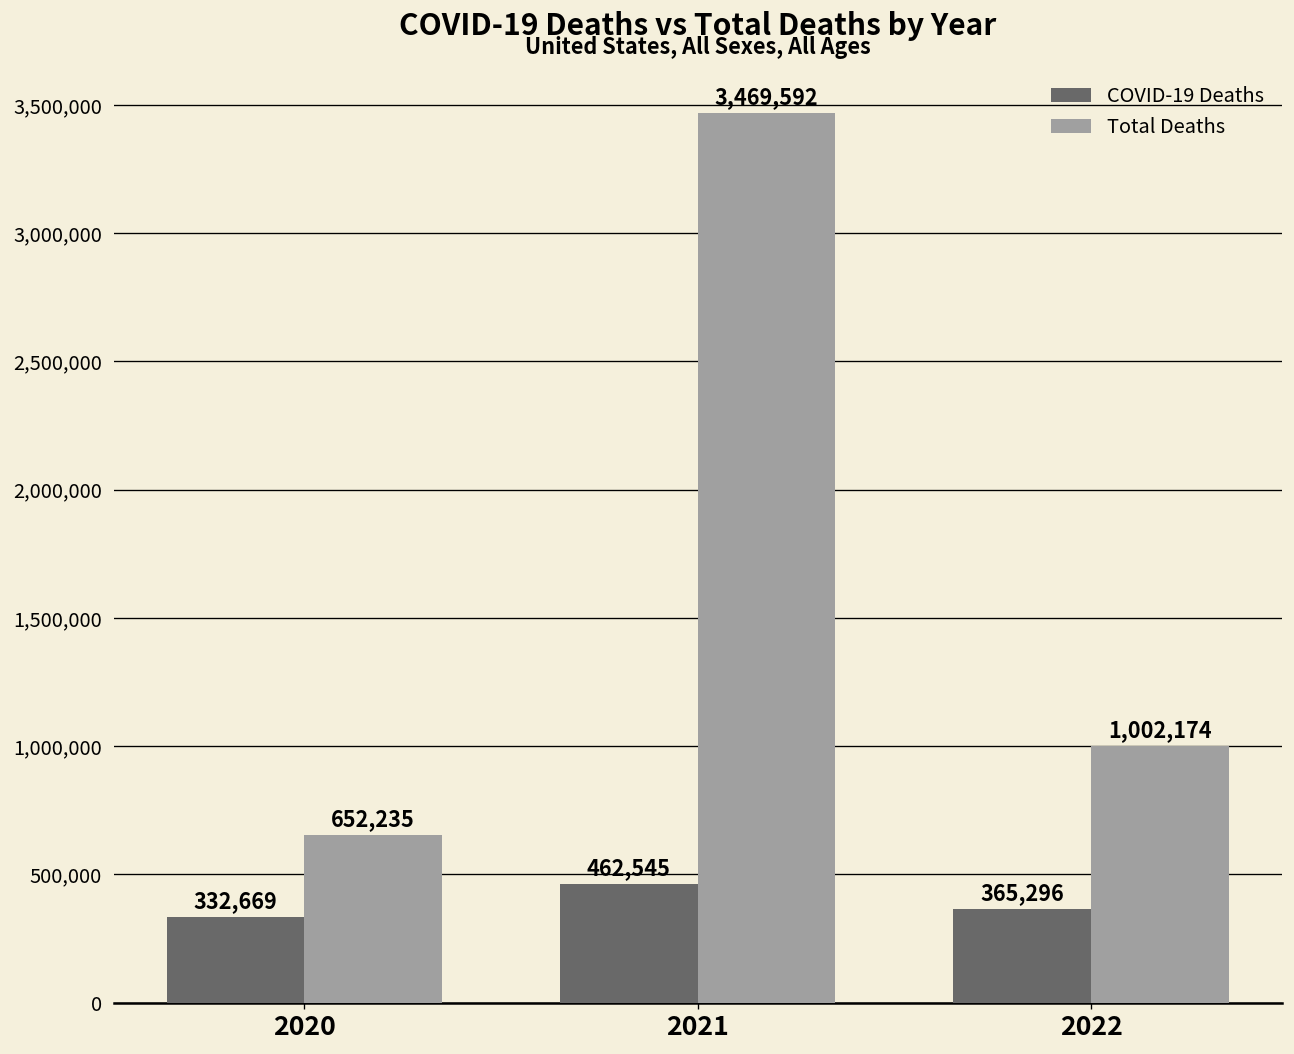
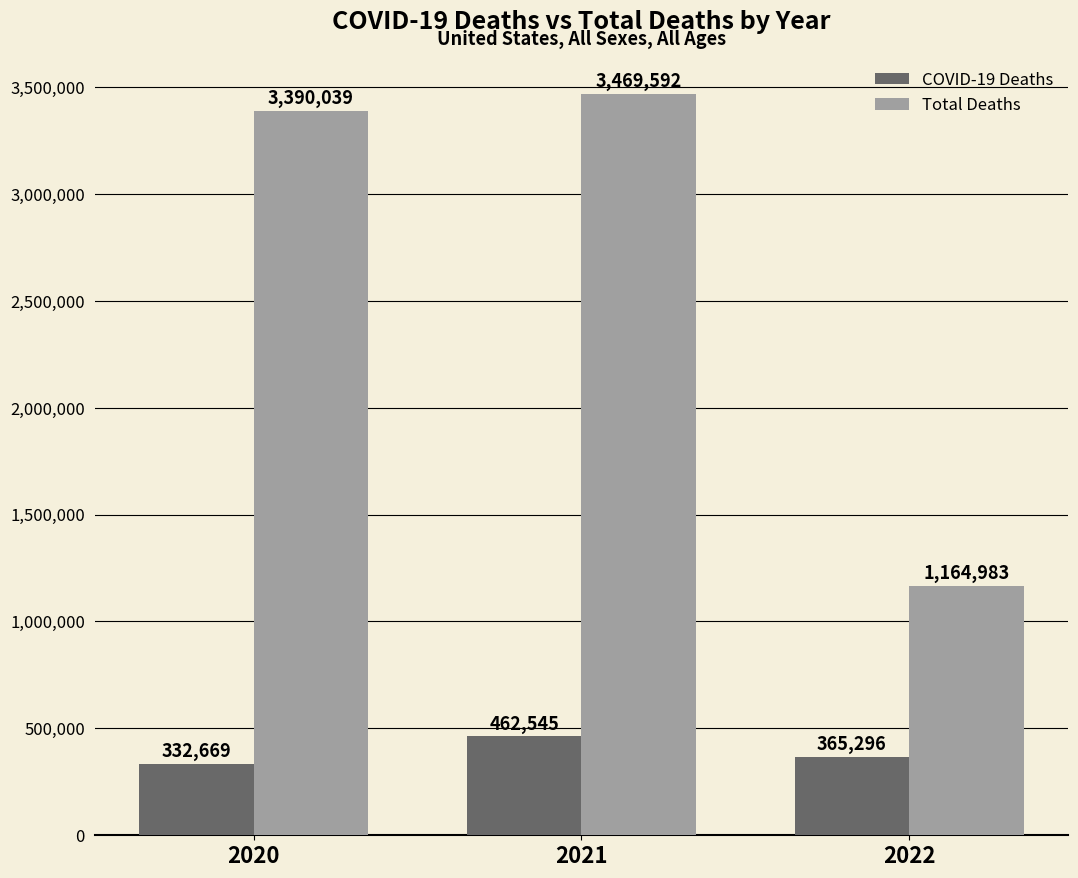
  {
    "COVID-19 Deaths": {
      "2020": "332,669",
      "2021": "462,545",
      "2022": "365,296"
    },
    "Total Deaths": {
-     "2020": "652,235",
+     "2020": "3,390,039",
      "2021": "3,469,592",
-     "2022": "1,002,174"
+     "2022": "1,164,983"
    }
  }
